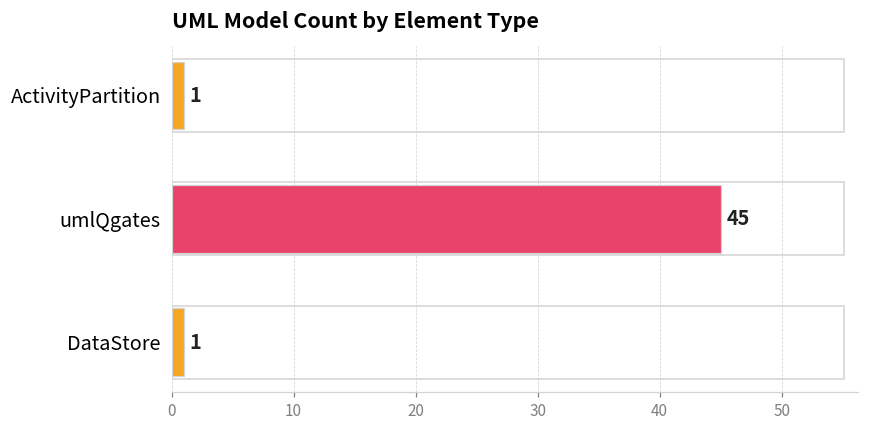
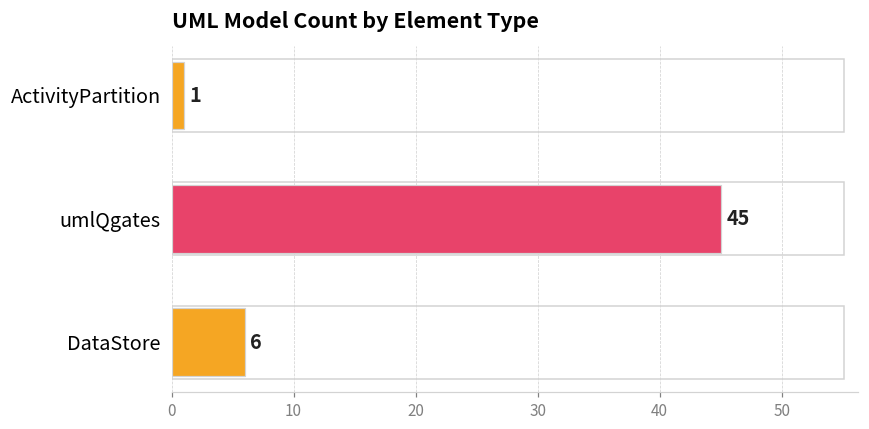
  {
    "ActivityPartition": 1,
    "umlQgates": 45,
-   "DataStore": 1
+   "DataStore": 6
  }
